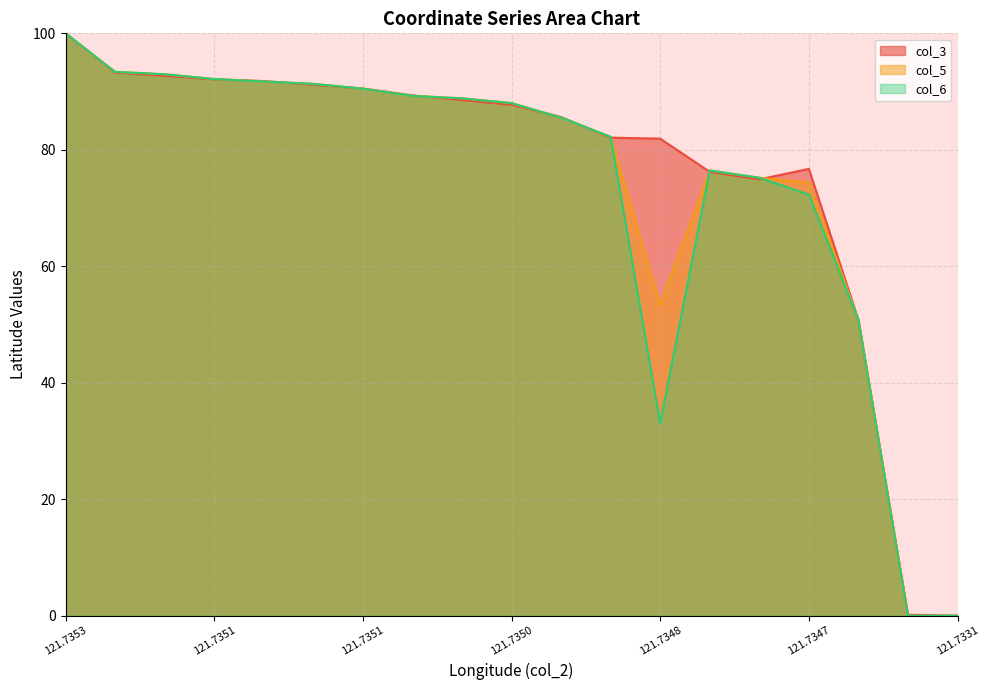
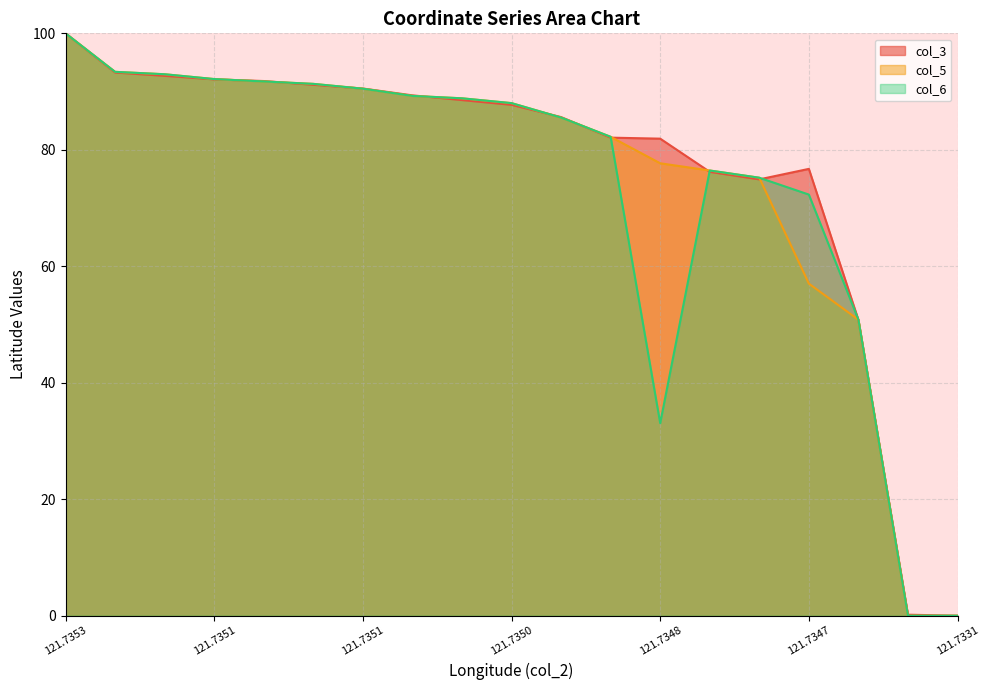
  {
    "col_3": {
      "121.7348": 82,
      "121.7347": 77
    },
    "col_5": {
-     "121.7348": 53,
-     "121.7347": 74
+     "121.7348": 78,
+     "121.7347": 57
    },
    "col_6": {
      "121.7348": 33,
      "121.7347": 72
    }
  }
